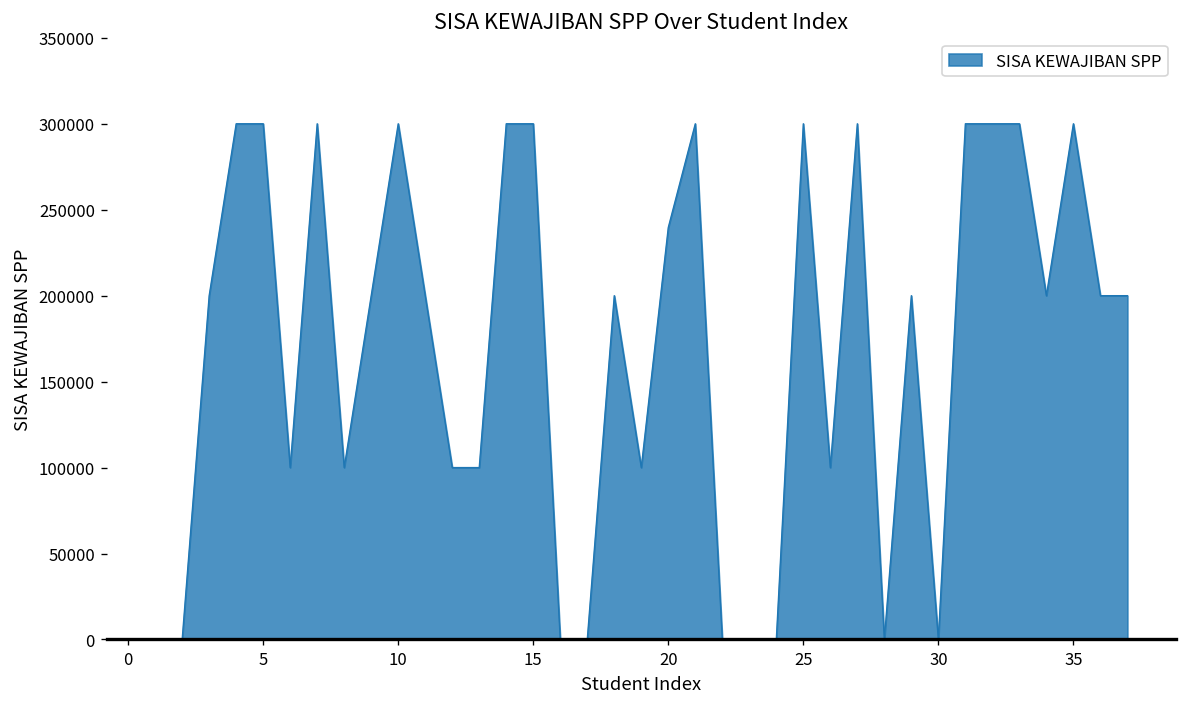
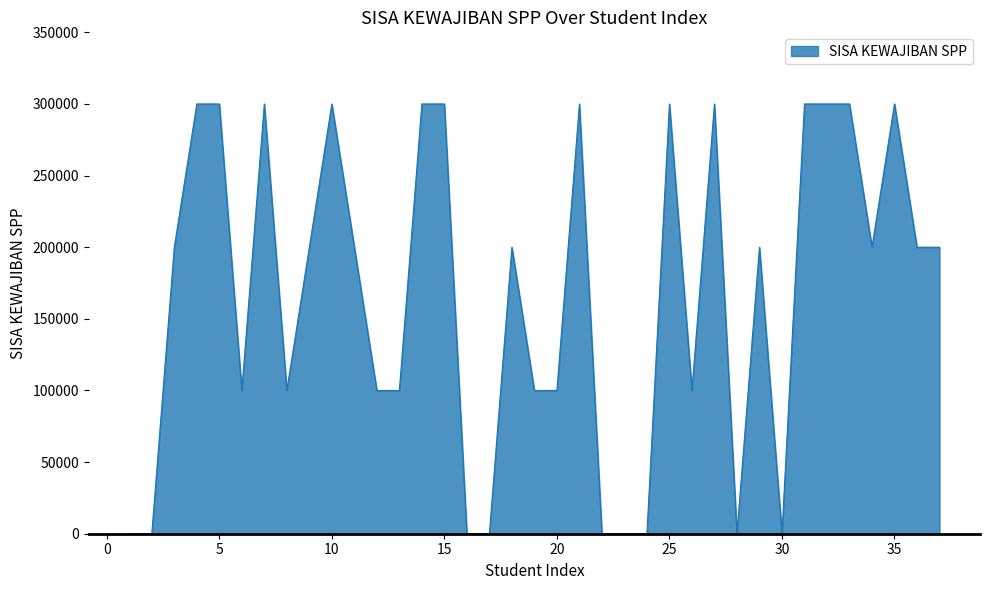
  {
    "5": 300000,
    "10": 300000,
    "15": 300000,
-   "20": 240000,
+   "20": 100000,
    "25": 300000,
    "30": 0,
    "35": 300000
  }
